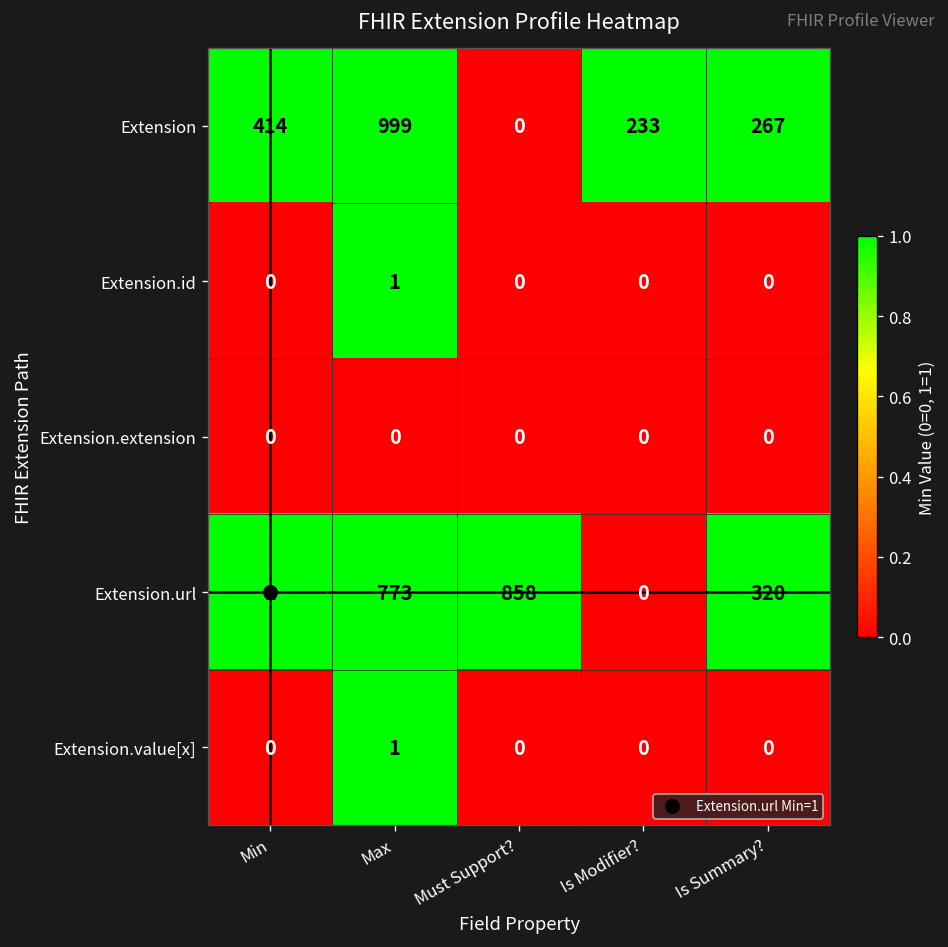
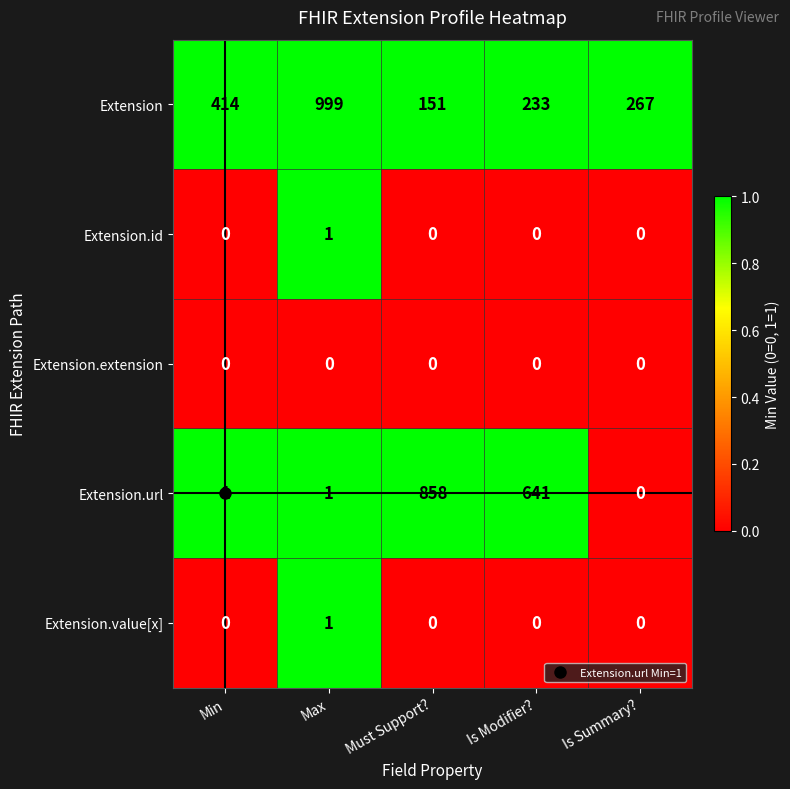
  {
    "Extension": {
      "Min": 414,
      "Max": 999,
-     "Must Support?": 0,
+     "Must Support?": 151,
      "Is Modifier?": 233,
      "Is Summary?": 267
    },
    "Extension.id": {
      "Min": 0,
      "Max": 1,
      "Must Support?": 0,
      "Is Modifier?": 0,
      "Is Summary?": 0
    },
    "Extension.extension": {
      "Min": 0,
      "Max": 0,
      "Must Support?": 0,
      "Is Modifier?": 0,
      "Is Summary?": 0
    },
    "Extension.url": {
-     "Max": 773,
+     "Max": 1,
      "Must Support?": 858,
-     "Is Modifier?": 0,
-     "Is Summary?": 320
+     "Is Modifier?": 641,
+     "Is Summary?": 0
    },
    "Extension.value[x]": {
      "Min": 0,
      "Max": 1,
      "Must Support?": 0,
      "Is Modifier?": 0,
      "Is Summary?": 0
    }
  }
